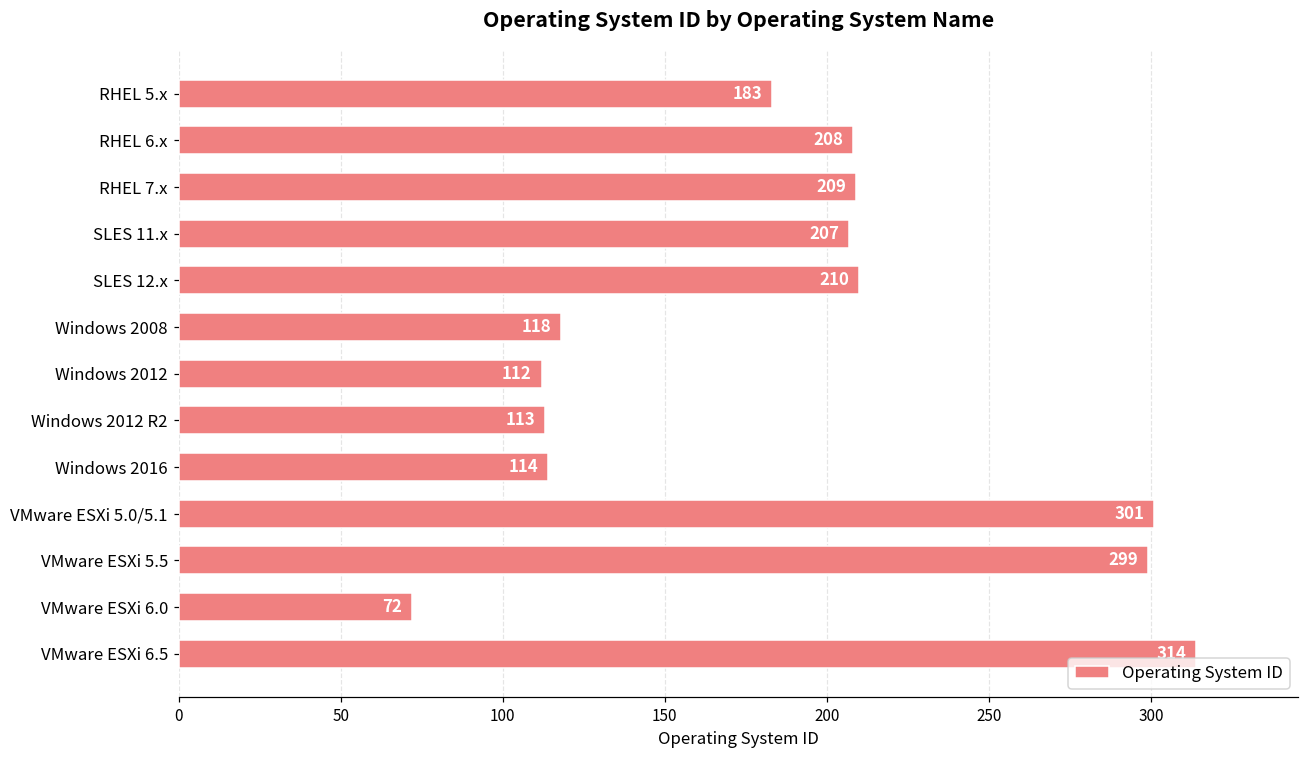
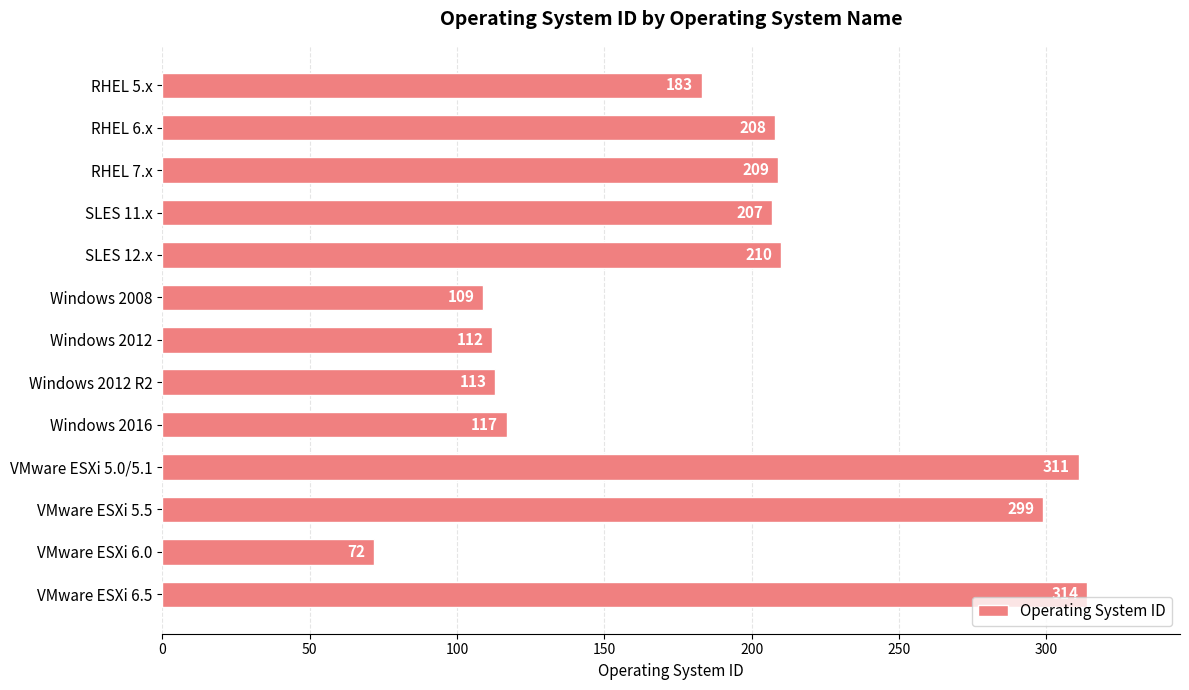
  {
    "RHEL 5.x": 183,
    "RHEL 6.x": 208,
    "RHEL 7.x": 209,
    "SLES 11.x": 207,
    "SLES 12.x": 210,
-   "Windows 2008": 118,
+   "Windows 2008": 109,
    "Windows 2012": 112,
    "Windows 2012 R2": 113,
-   "Windows 2016": 114,
-   "VMware ESXi 5.0/5.1": 301,
+   "Windows 2016": 117,
+   "VMware ESXi 5.0/5.1": 311,
    "VMware ESXi 5.5": 299,
    "VMware ESXi 6.0": 72
  }
